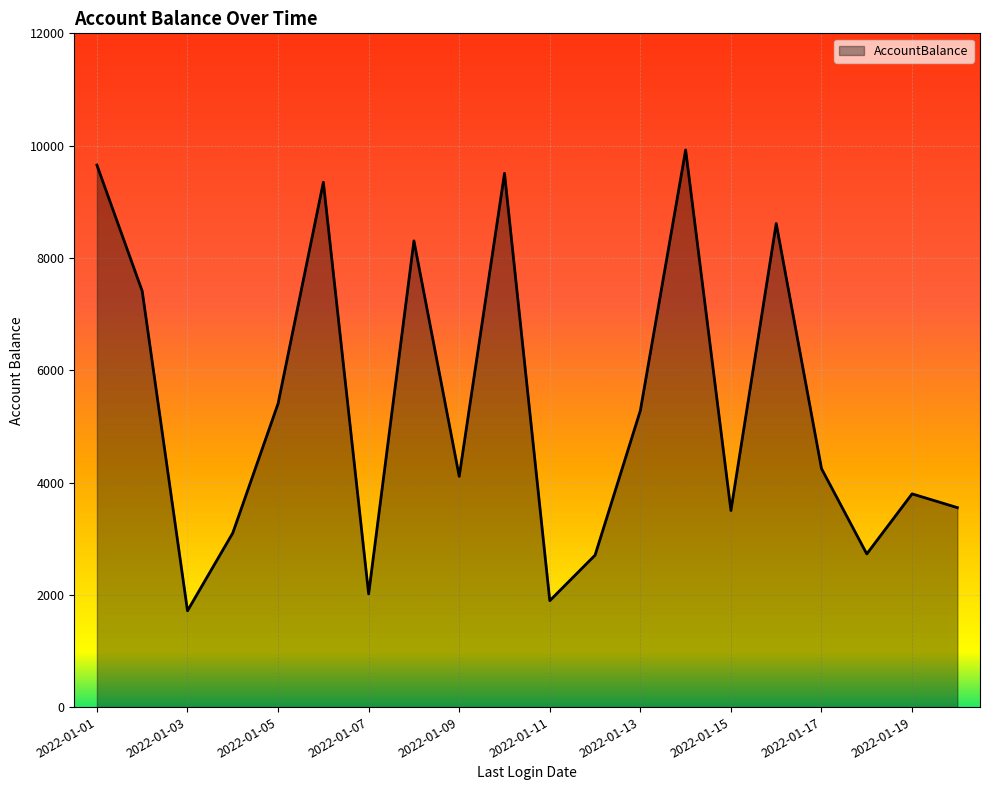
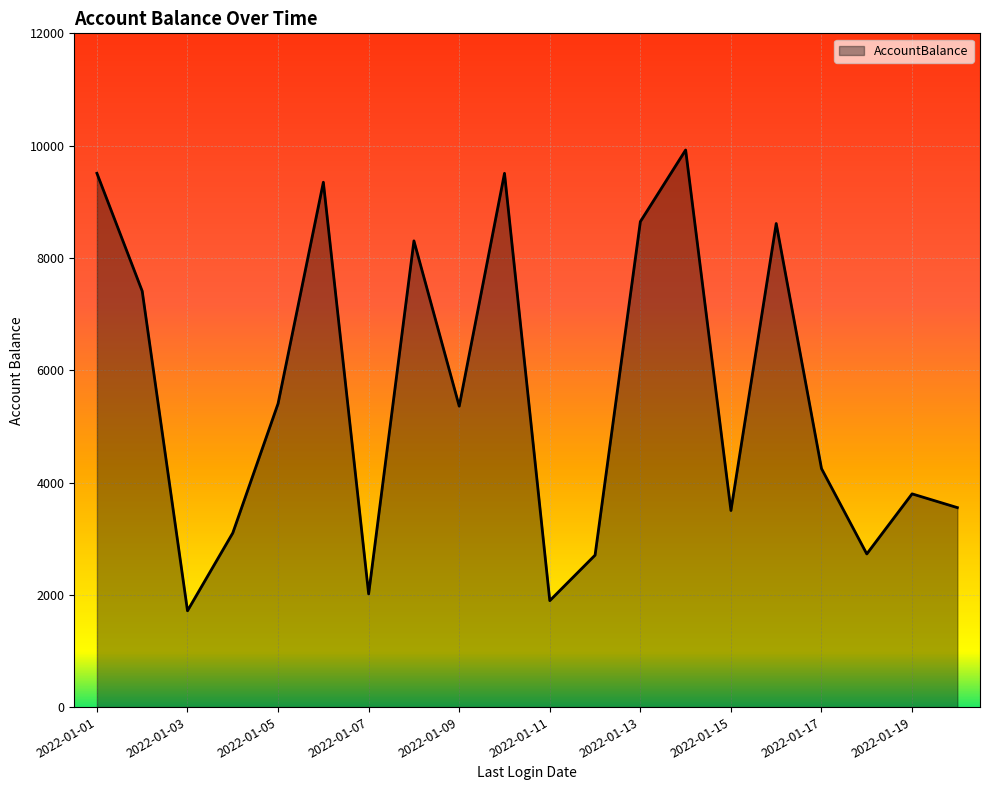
  {
-   "2022-01-01": 9700,
+   "2022-01-01": 9500,
    "2022-01-03": 1700,
    "2022-01-05": 5400,
    "2022-01-07": 2000,
-   "2022-01-09": 4100,
+   "2022-01-09": 5400,
    "2022-01-11": 1900,
-   "2022-01-13": 5300,
+   "2022-01-13": 8600,
    "2022-01-15": 3500,
    "2022-01-17": 4200,
    "2022-01-19": 3800
  }
